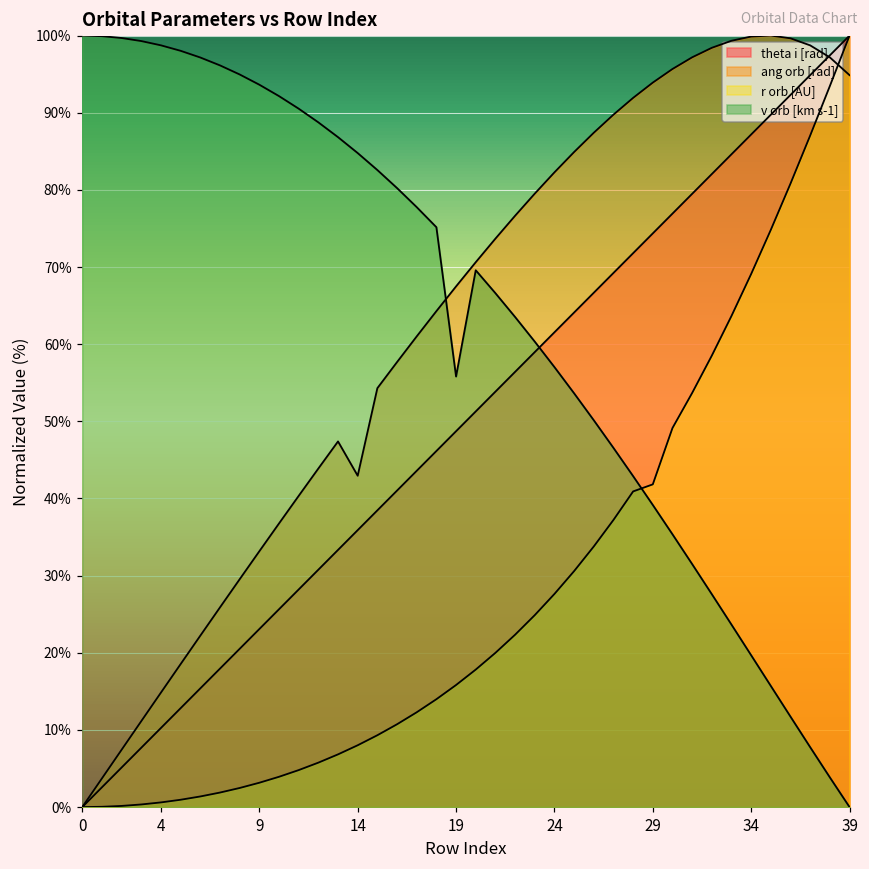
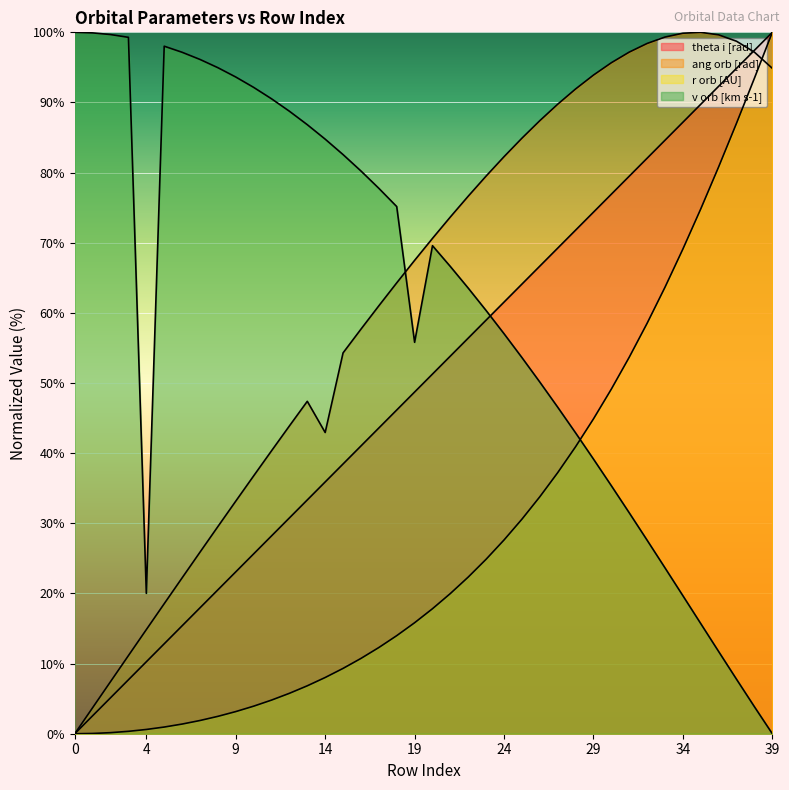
  {
    "theta i [rad]": {
      "4": "10%",
      "9": "23%",
      "14": "36%",
      "19": "49%",
      "24": "62%",
      "29": "74%",
      "34": "87%"
    },
    "ang orb [rad]": {
      "4": "15%",
      "9": "33%",
      "14": "43%",
      "19": "67%",
      "24": "82%",
      "29": "94%",
      "34": "100%",
      "39": "95%"
    },
    "r orb [AU]": {
      "4": "1%",
      "9": "3%",
      "14": "8%",
      "19": "16%",
      "24": "28%",
-     "29": "42%",
+     "29": "45%",
      "34": "69%"
    },
    "v orb [km s-1]": {
      "0": "100%",
-     "4": "99%",
+     "4": "20%",
      "9": "94%",
      "14": "85%",
      "19": "56%",
      "24": "57%",
      "29": "39%",
      "34": "20%",
      "39": "0%"
    }
  }
